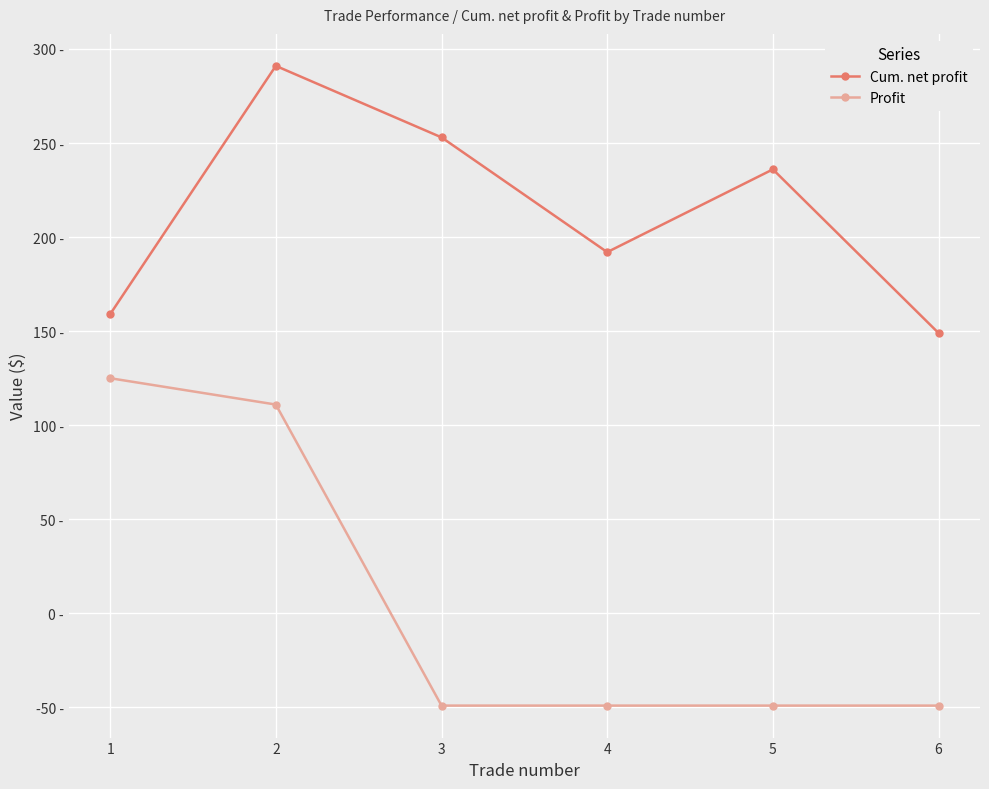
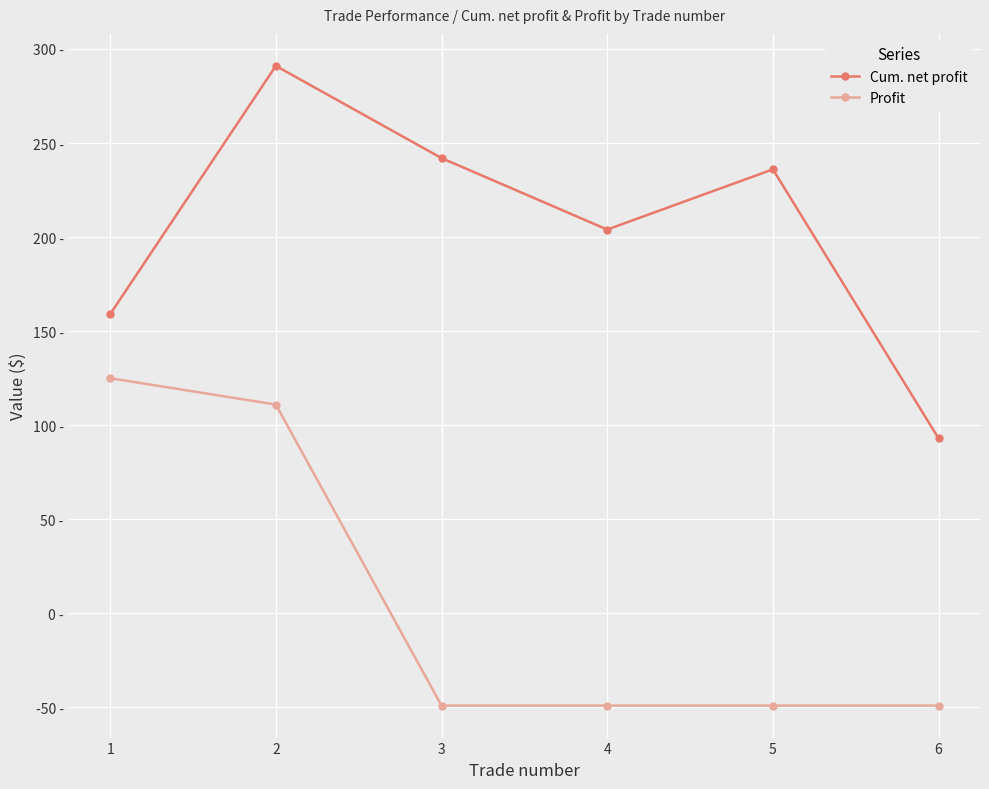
  {
    "Cum. net profit": {
      "1": "159 -",
      "2": "291 -",
-     "3": "253 -",
-     "4": "192 -",
+     "3": "242 -",
+     "4": "204 -",
      "5": "236 -",
-     "6": "149 -"
+     "6": "93 -"
    },
    "Profit": {
      "1": "125 -",
      "2": "111 -",
      "3": "-49 -",
      "4": "-49 -",
      "5": "-49 -",
      "6": "-49 -"
    }
  }
